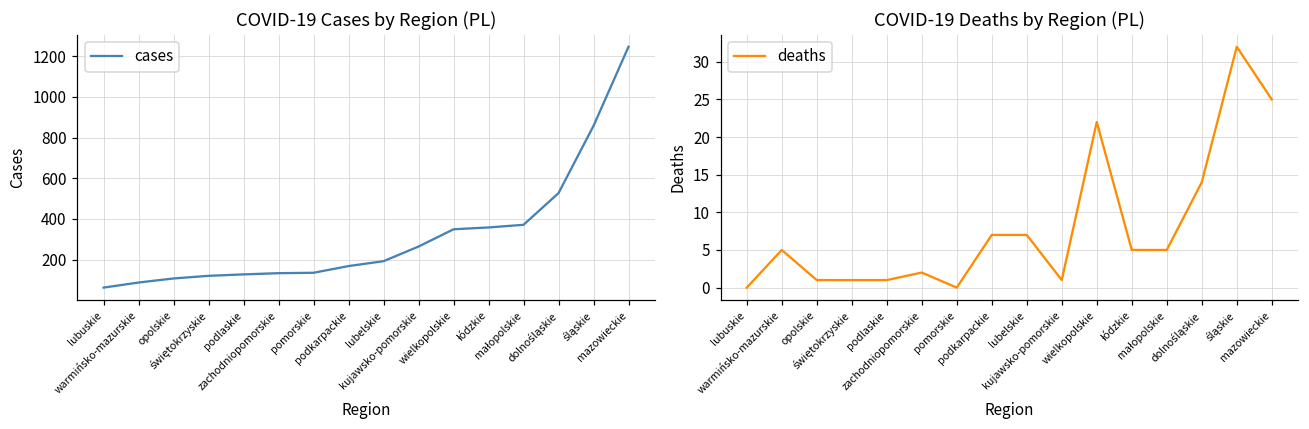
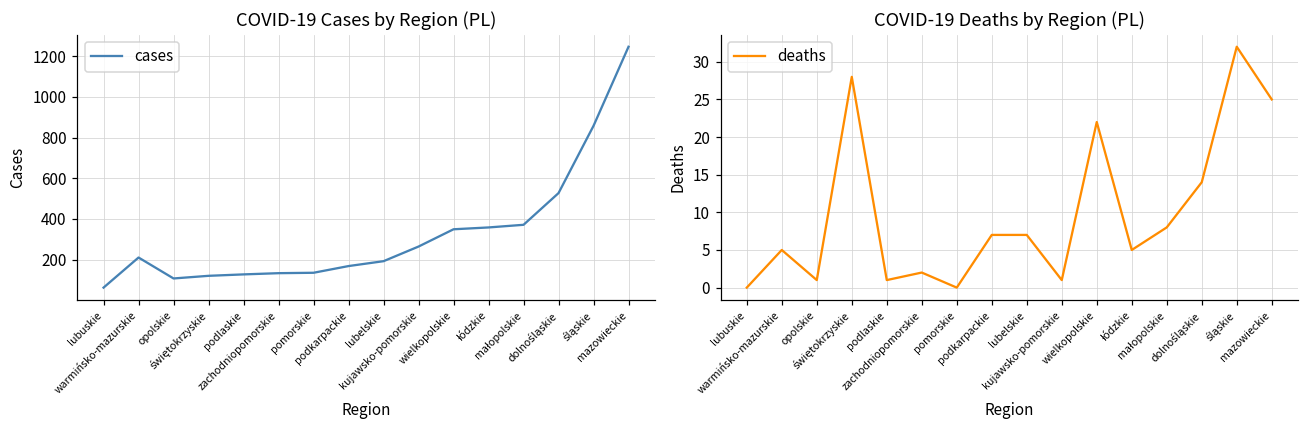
  {
    "COVID-19 Cases by Region (PL)": {
      "lubuskie": 60,
-     "warmińsko-mazurskie": 90,
+     "warmińsko-mazurskie": 210,
      "opolskie": 110,
      "świętokrzyskie": 120,
      "podlaskie": 130,
      "zachodniopomorskie": 130,
      "pomorskie": 140,
      "podkarpackie": 170,
      "lubelskie": 190,
      "kujawsko-pomorskie": 260,
      "wielkopolskie": 350,
      "łódzkie": 360,
      "małopolskie": 370,
      "dolnośląskie": 530,
      "śląskie": 860,
      "mazowieckie": 1250
    },
    "COVID-19 Deaths by Region (PL)": {
      "lubuskie": 0,
      "warmińsko-mazurskie": 5,
      "opolskie": 1,
-     "świętokrzyskie": 1,
+     "świętokrzyskie": 28,
      "podlaskie": 1,
      "zachodniopomorskie": 2,
      "pomorskie": 0,
      "podkarpackie": 7,
      "lubelskie": 7,
      "kujawsko-pomorskie": 1,
      "wielkopolskie": 22,
      "łódzkie": 5,
-     "małopolskie": 5,
+     "małopolskie": 8,
      "dolnośląskie": 14,
      "śląskie": 32,
      "mazowieckie": 25
    }
  }
